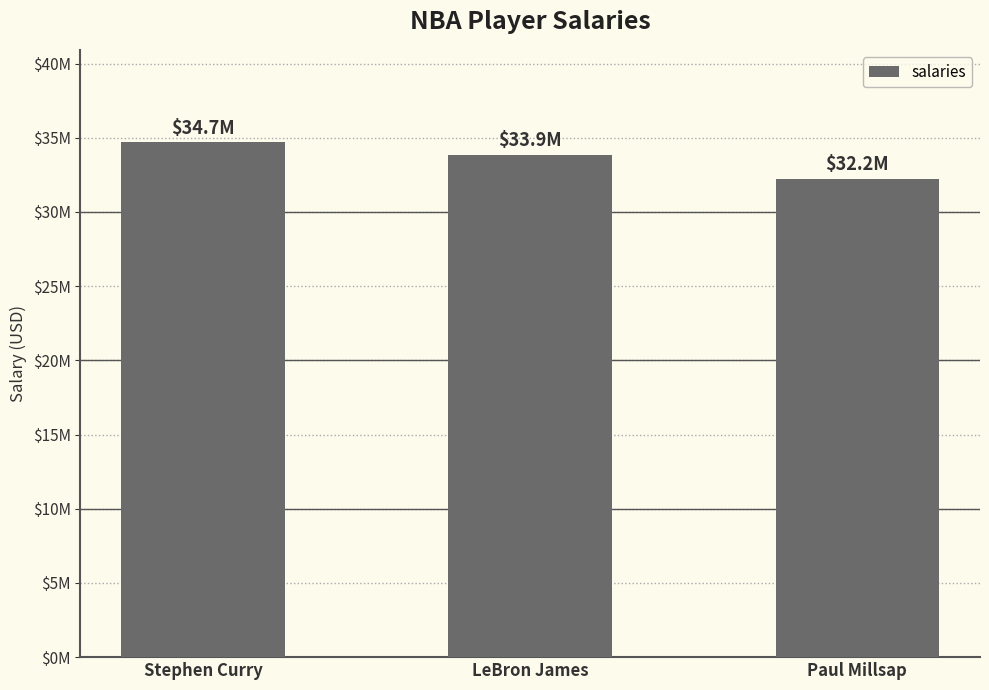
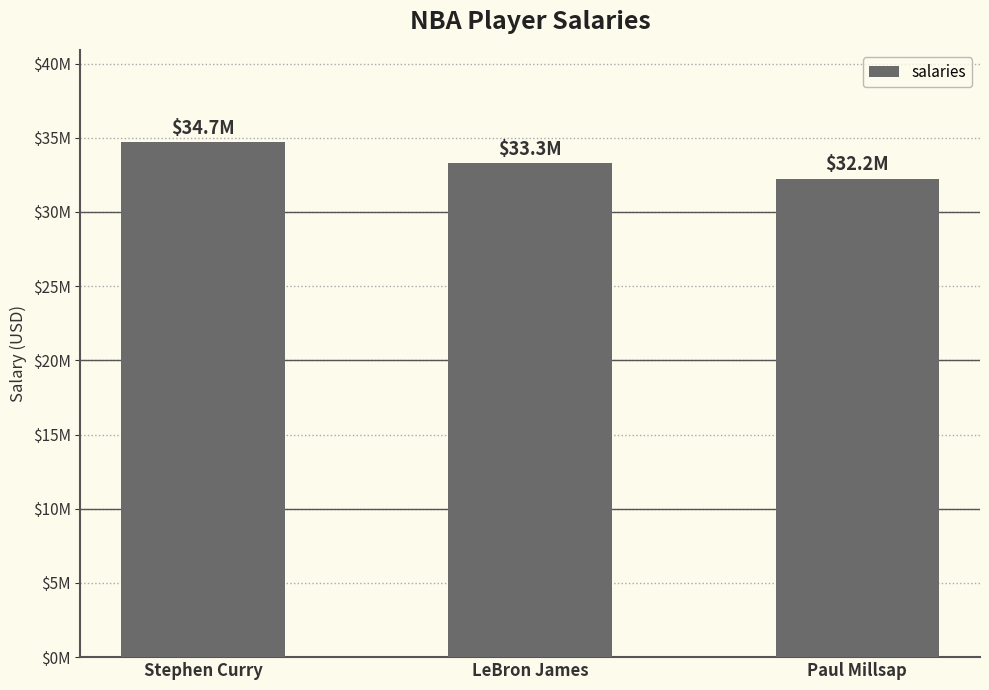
  {
    "Stephen Curry": "$34.7M",
-   "LeBron James": "$33.9M",
+   "LeBron James": "$33.3M",
    "Paul Millsap": "$32.2M"
  }
